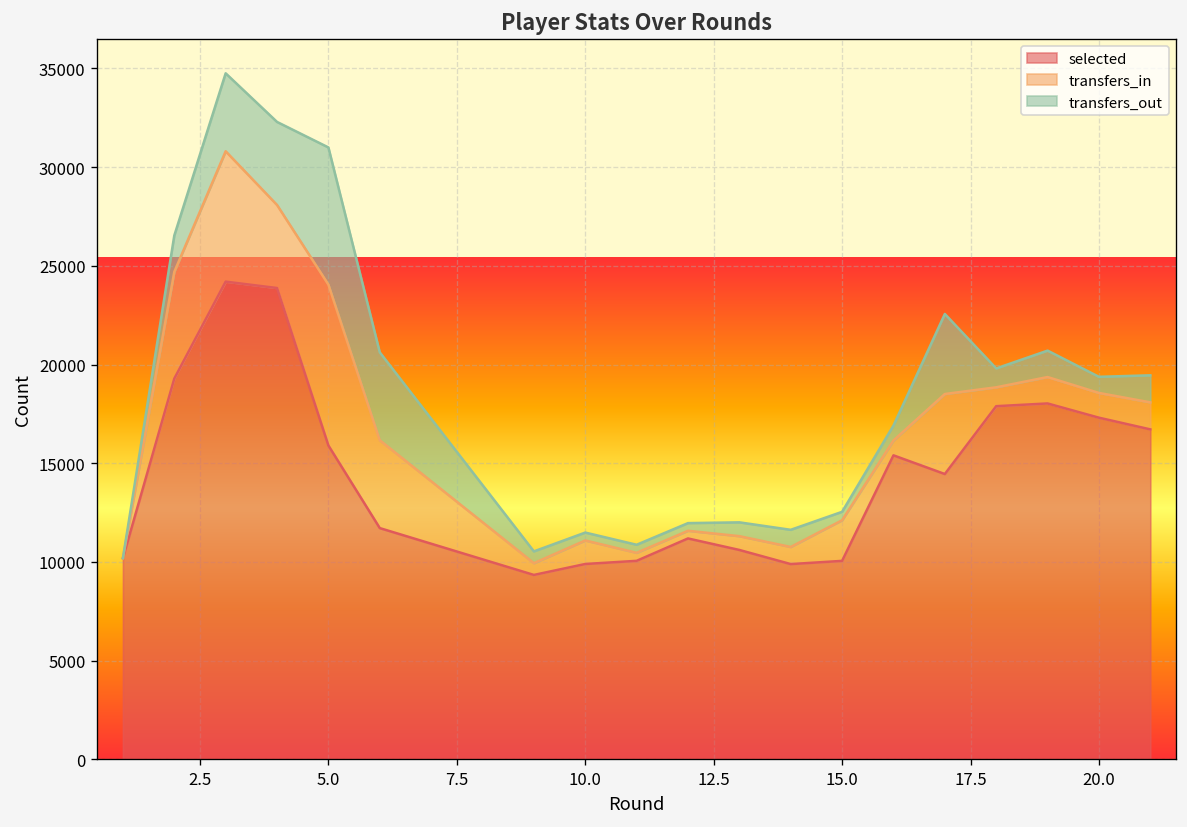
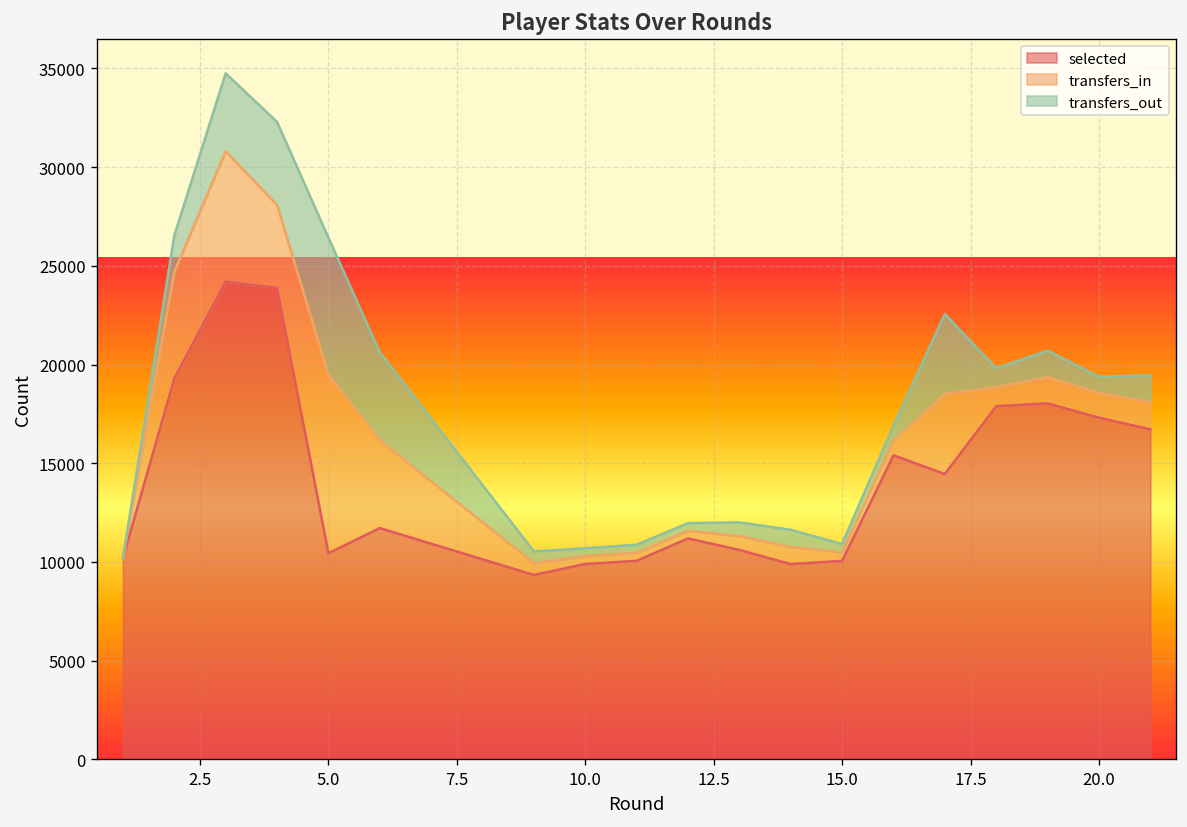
  {
    "selected": {
-     "5.0": 15900,
+     "5.0": 10400,
      "10.0": 9900,
      "15.0": 10100,
      "20.0": 17300
    },
    "transfers_in": {
-     "5.0": 8100,
-     "10.0": 1200,
-     "15.0": 2100,
+     "5.0": 9000,
+     "10.0": 400,
+     "15.0": 400,
      "20.0": 1300
    },
    "transfers_out": {
      "5.0": 6900,
      "10.0": 400,
      "15.0": 400,
      "20.0": 800
    }
  }
